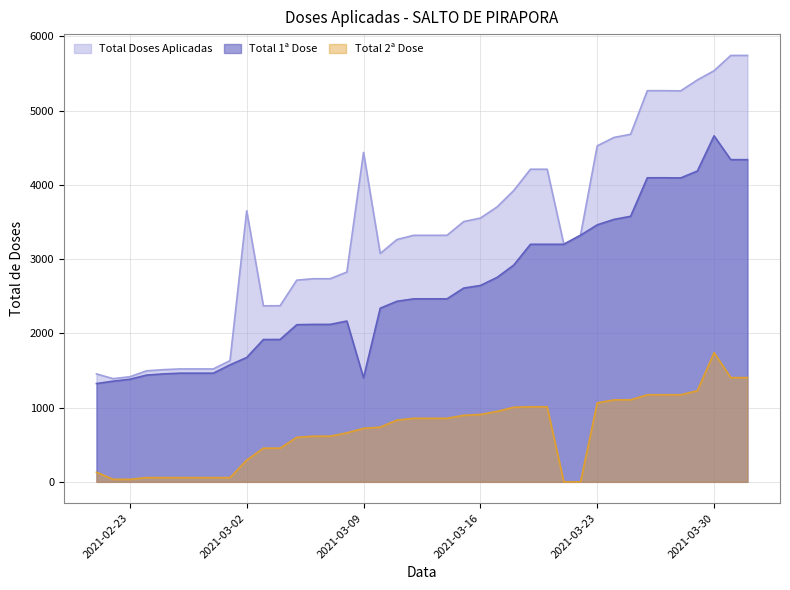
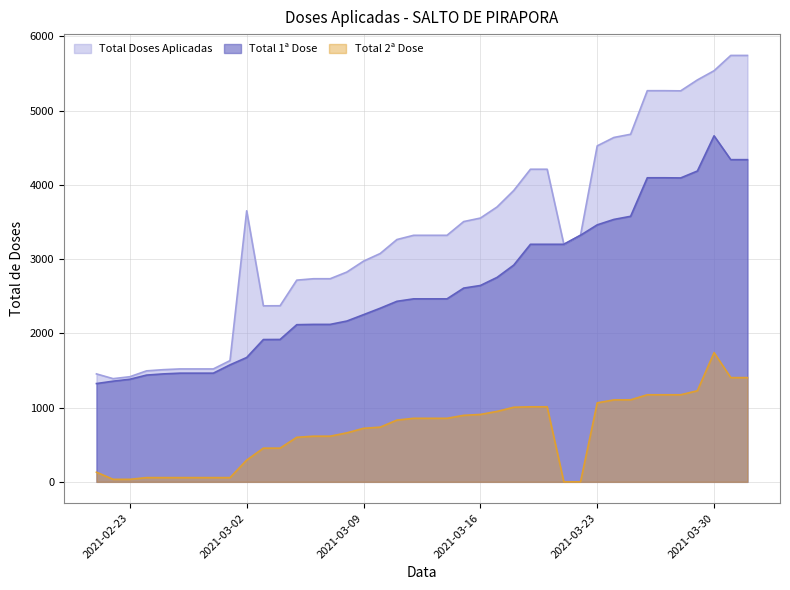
  {
    "Total Doses Aplicadas": {
      "2021-02-23": 1400,
      "2021-03-02": 3700,
-     "2021-03-09": 4400,
+     "2021-03-09": 3000,
      "2021-03-16": 3600,
      "2021-03-23": 4500,
      "2021-03-30": 5500
    },
    "Total 1ª Dose": {
      "2021-02-23": 1400,
      "2021-03-02": 1700,
-     "2021-03-09": 1400,
+     "2021-03-09": 2300,
      "2021-03-16": 2600,
      "2021-03-23": 3500,
      "2021-03-30": 4700
    },
    "Total 2ª Dose": {
      "2021-02-23": 0,
      "2021-03-02": 300,
      "2021-03-09": 700,
      "2021-03-16": 900,
      "2021-03-23": 1100,
      "2021-03-30": 1700
    }
  }
